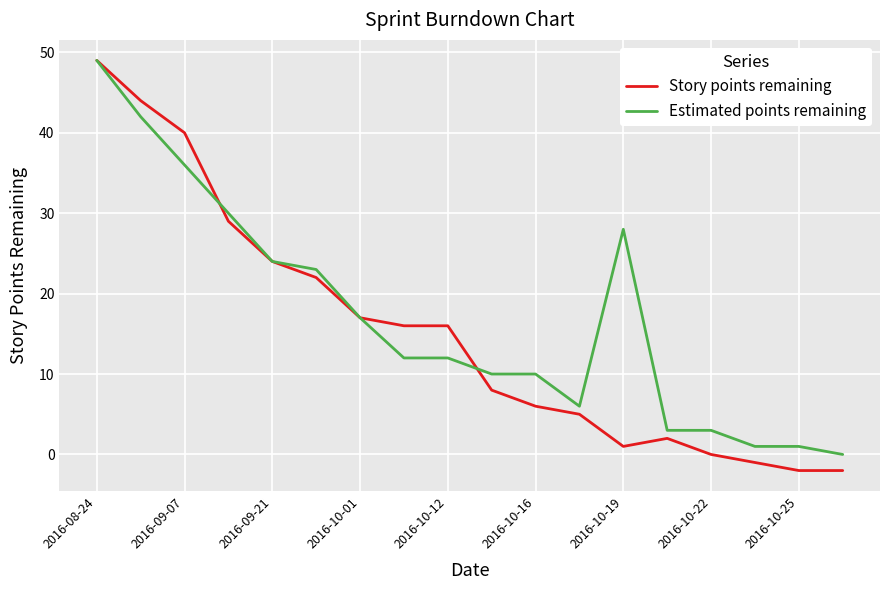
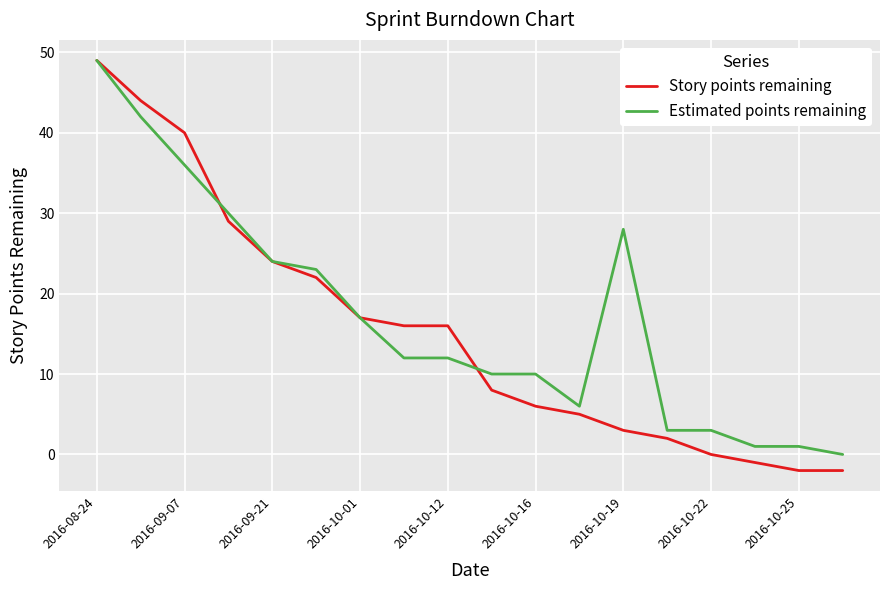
  {
    "Story points remaining": {
      "2016-09-07": 40,
      "2016-10-12": 16,
      "2016-10-16": 6,
-     "2016-10-19": 1,
+     "2016-10-19": 3,
      "2016-10-22": 0,
      "2016-10-25": -2
    },
    "Estimated points remaining": {
      "2016-09-07": 36,
      "2016-10-12": 12,
      "2016-10-16": 10,
      "2016-10-19": 28,
      "2016-10-22": 3,
      "2016-10-25": 1
    }
  }
